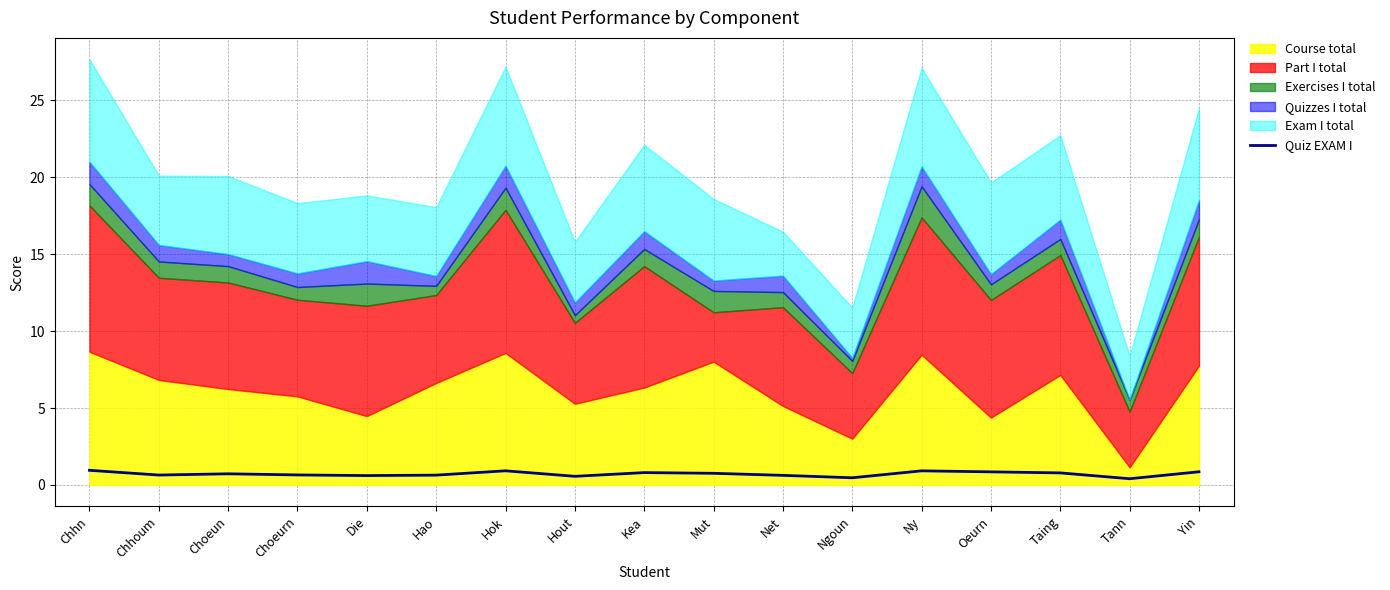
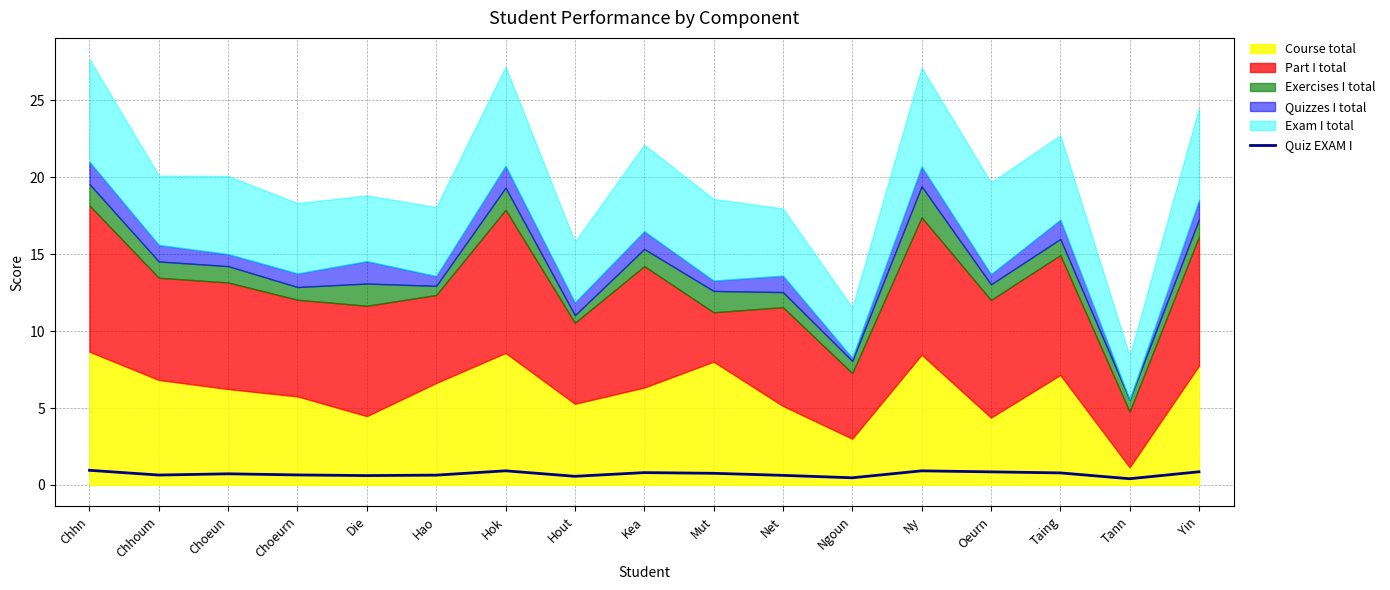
  {
    "Quiz EXAM I": {
      "Chhn": 1.0,
      "Chhoum": 0.6,
      "Choeun": 0.7,
      "Choeurn": 0.7,
      "Die": 0.6,
      "Hao": 0.6,
      "Hok": 0.9,
      "Hout": 0.6,
      "Kea": 0.8,
      "Mut": 0.8,
      "Net": 0.6,
      "Ngoun": 0.5,
      "Ny": 0.9,
      "Oeurn": 0.9,
      "Taing": 0.8,
      "Tann": 0.4,
      "Yin": 0.9
    },
    "Course total": {
      "Chhn": 8.7,
      "Chhoum": 6.8,
      "Choeun": 6.2,
      "Choeurn": 5.8,
      "Die": 4.5,
      "Hao": 6.6,
      "Hok": 8.6,
      "Hout": 5.3,
      "Kea": 6.3,
      "Mut": 8.0,
      "Net": 5.1,
      "Ngoun": 3.0,
      "Ny": 8.5,
      "Oeurn": 4.4,
      "Taing": 7.2,
      "Tann": 1.1,
      "Yin": 7.8
    },
    "Part I total": {
      "Chhn": 9.5,
      "Chhoum": 6.6,
      "Choeun": 6.9,
      "Choeurn": 6.3,
      "Die": 7.2,
      "Hao": 5.7,
      "Hok": 9.3,
      "Hout": 5.3,
      "Kea": 7.9,
      "Mut": 3.2,
      "Net": 6.4,
      "Ngoun": 4.3,
      "Ny": 8.9,
      "Oeurn": 7.6,
      "Taing": 7.8,
      "Tann": 3.6,
      "Yin": 8.4
    },
    "Exercises I total": {
      "Chhn": 1.4,
      "Chhoum": 1.1,
      "Choeun": 1.1,
      "Choeurn": 0.8,
      "Die": 1.4,
      "Hao": 0.6,
      "Hok": 1.4,
      "Hout": 0.5,
      "Kea": 1.1,
      "Mut": 1.4,
      "Net": 1.0,
      "Ngoun": 0.8,
      "Ny": 2.0,
      "Oeurn": 1.0,
      "Taing": 1.0,
      "Yin": 1.1
    },
    "Quizzes I total": {
      "Chhn": 1.4,
      "Chhoum": 1.1,
      "Choeun": 0.8,
      "Choeurn": 0.9,
      "Die": 1.5,
      "Hao": 0.6,
      "Hok": 1.4,
      "Hout": 0.8,
      "Kea": 1.2,
      "Mut": 0.7,
      "Net": 1.1,
      "Ngoun": 0.2,
      "Ny": 1.3,
      "Oeurn": 0.7,
      "Taing": 1.3,
      "Yin": 1.2
    },
    "Exam I total": {
      "Chhn": 6.7,
      "Chhoum": 4.5,
      "Choeun": 5.1,
      "Choeurn": 4.6,
      "Die": 4.3,
      "Hao": 4.5,
      "Hok": 6.4,
      "Hout": 3.9,
      "Kea": 5.6,
      "Mut": 5.3,
-     "Net": 2.9,
+     "Net": 4.4,
      "Ngoun": 3.3,
      "Ny": 6.4,
      "Oeurn": 6.0,
      "Taing": 5.5,
      "Tann": 2.8,
      "Yin": 6.0
    }
  }
